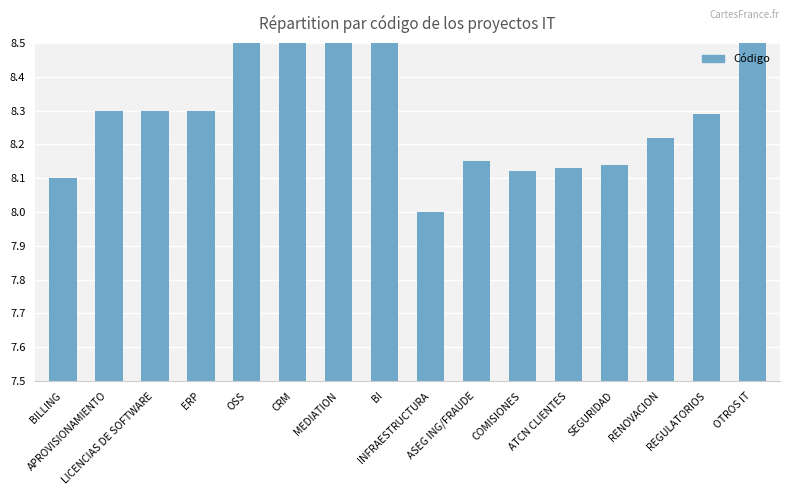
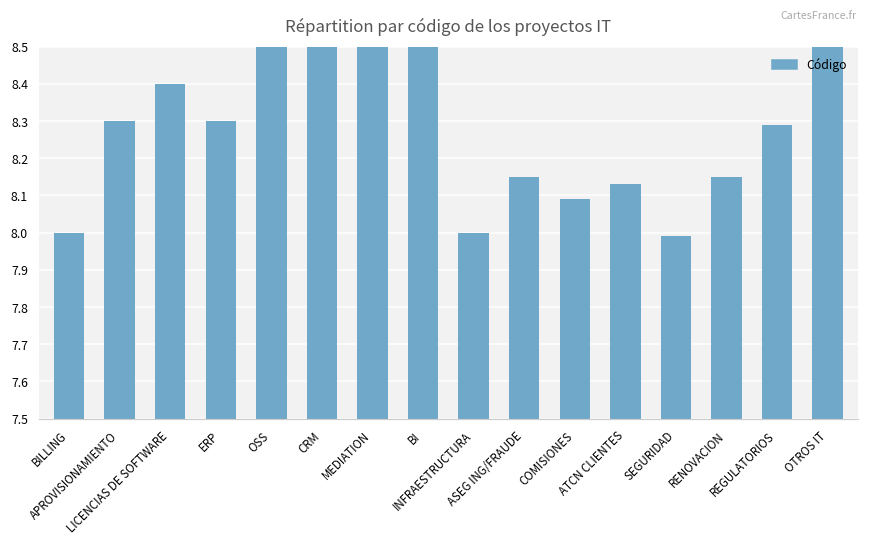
  {
-   "BILLING": 8.1,
+   "BILLING": 8.0,
    "APROVISIONAMIENTO": 8.30,
-   "LICENCIAS DE SOFTWARE": 8.3,
+   "LICENCIAS DE SOFTWARE": 8.4,
    "ERP": 8.30,
    "INFRAESTRUCTURA": 8.00,
    "ASEG ING/FRAUDE": 8.15,
-   "COMISIONES": 8.12,
+   "COMISIONES": 8.09,
    "ATCN CLIENTES": 8.13,
-   "SEGURIDAD": 8.14,
-   "RENOVACION": 8.22,
+   "SEGURIDAD": 7.99,
+   "RENOVACION": 8.15,
    "REGULATORIOS": 8.29,
    "OTROS IT": 8.50
  }
